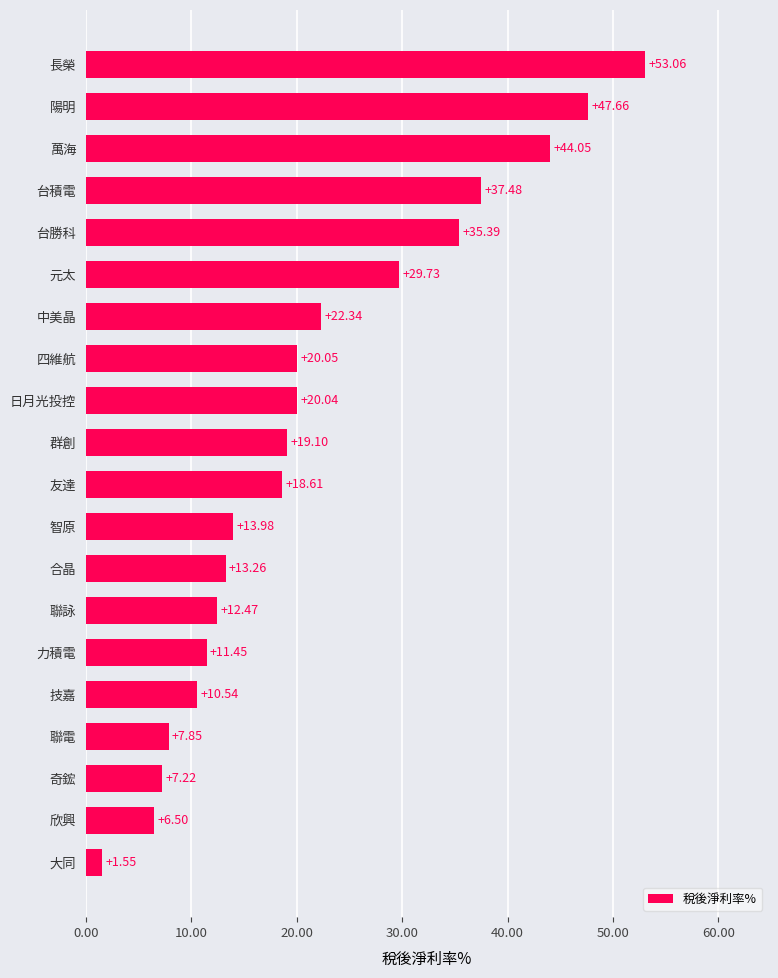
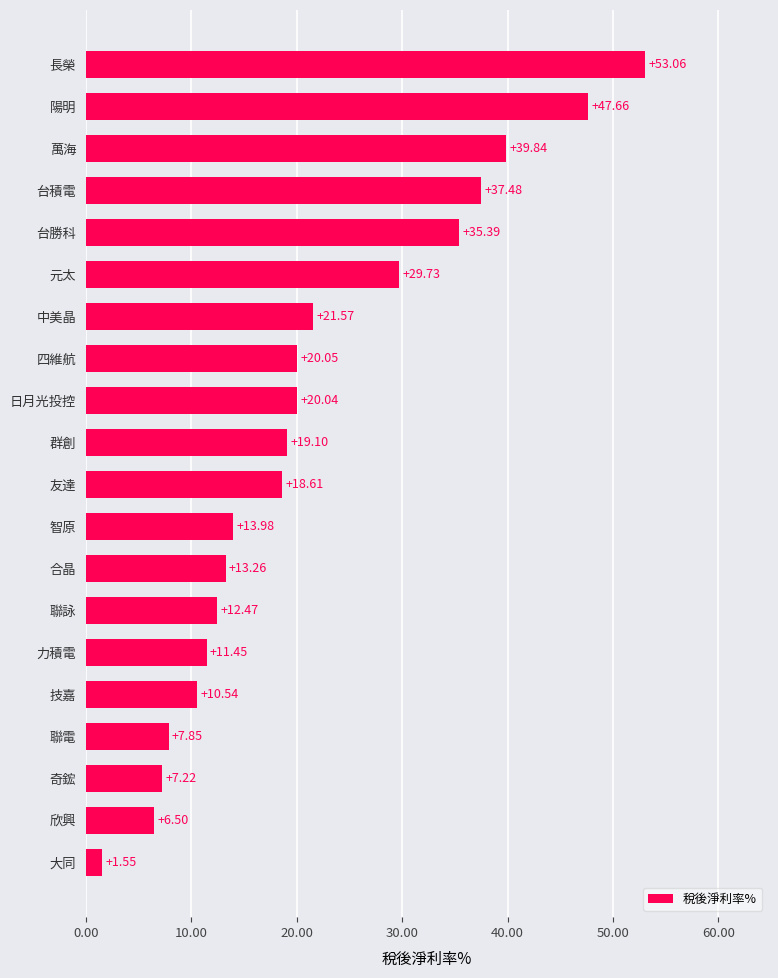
  {
    "長榮": "+53.06",
    "陽明": "+47.66",
-   "萬海": "+44.05",
+   "萬海": "+39.84",
    "台積電": "+37.48",
    "台勝科": "+35.39",
    "元太": "+29.73",
-   "中美晶": "+22.34",
+   "中美晶": "+21.57",
    "四維航": "+20.05",
    "日月光投控": "+20.04",
    "群創": "+19.10",
    "友達": "+18.61",
    "智原": "+13.98",
    "合晶": "+13.26",
    "聯詠": "+12.47",
    "力積電": "+11.45",
    "技嘉": "+10.54",
    "聯電": "+7.85",
    "奇鋐": "+7.22",
    "欣興": "+6.50",
    "大同": "+1.55"
  }
